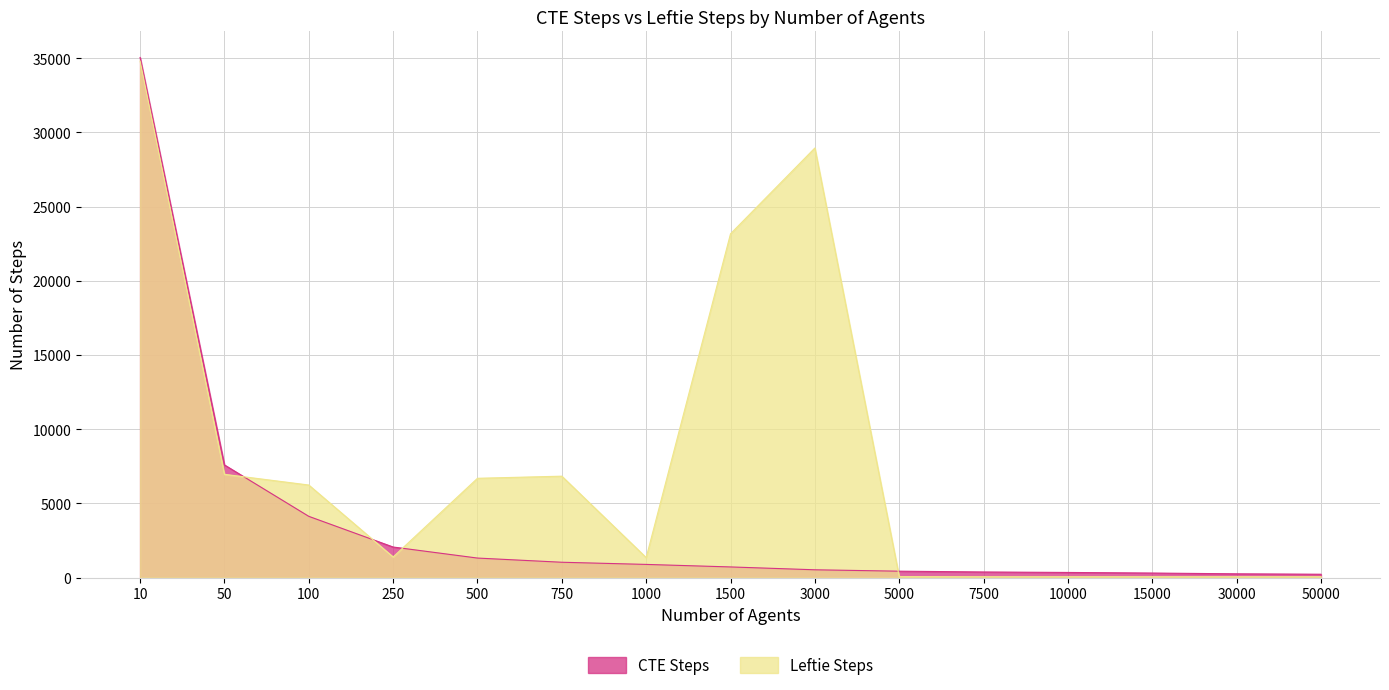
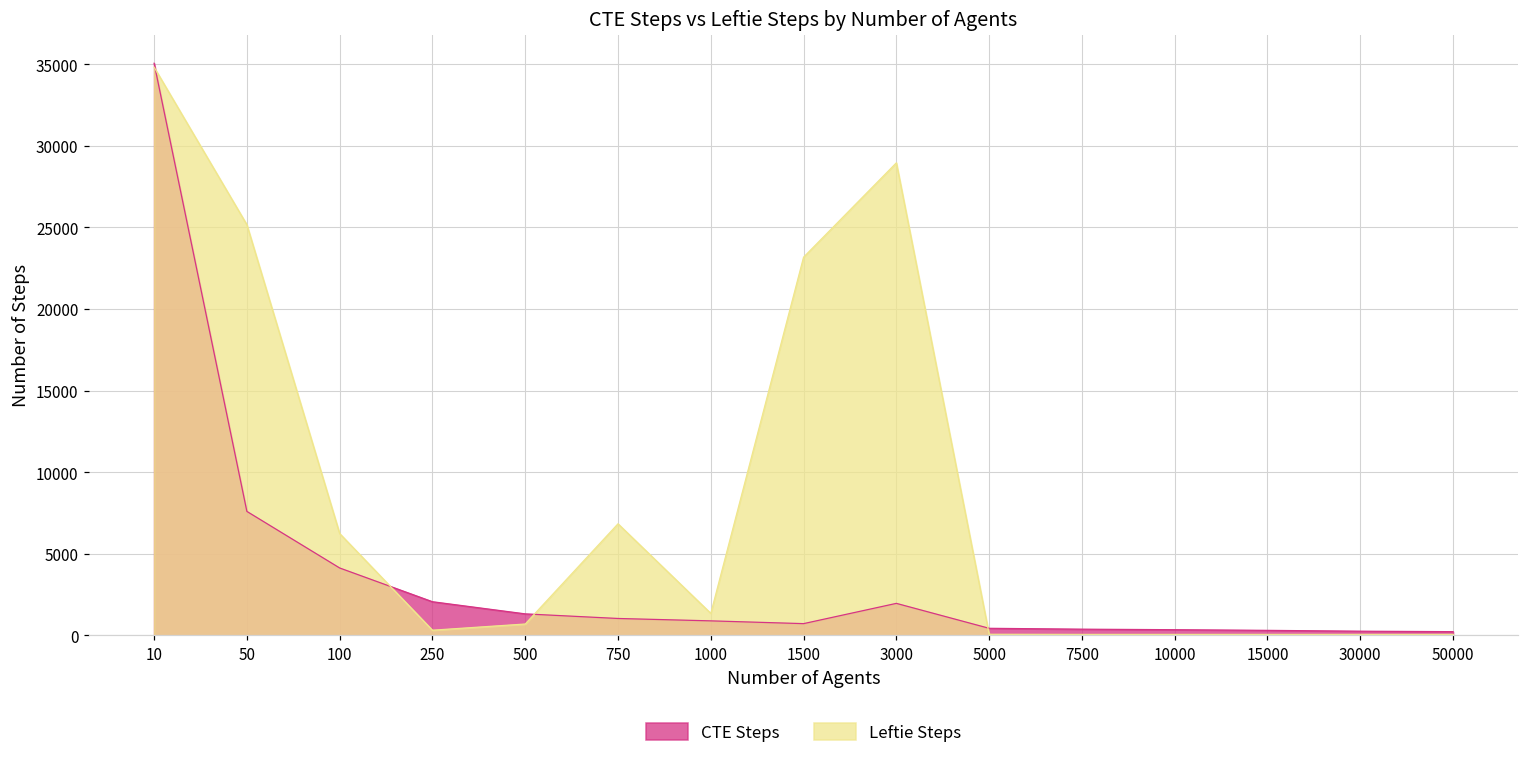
  {
    "CTE Steps": {
      "10": 35100,
      "50": 7600,
      "100": 4100,
      "250": 2100,
      "500": 1300,
      "750": 1000,
      "1000": 900,
      "1500": 700,
-     "3000": 500,
+     "3000": 2000,
      "5000": 400,
      "7500": 400,
      "10000": 300,
      "15000": 300,
      "30000": 300
    },
    "Leftie Steps": {
      "10": 34800,
-     "50": 7000,
+     "50": 25200,
      "100": 6200,
-     "250": 1400,
-     "500": 6700,
+     "250": 300,
+     "500": 700,
      "750": 6800,
      "1000": 1300,
      "1500": 23200,
      "3000": 29000,
      "5000": 100,
      "7500": 100,
      "10000": 100,
      "15000": 100,
      "30000": 100
    }
  }
